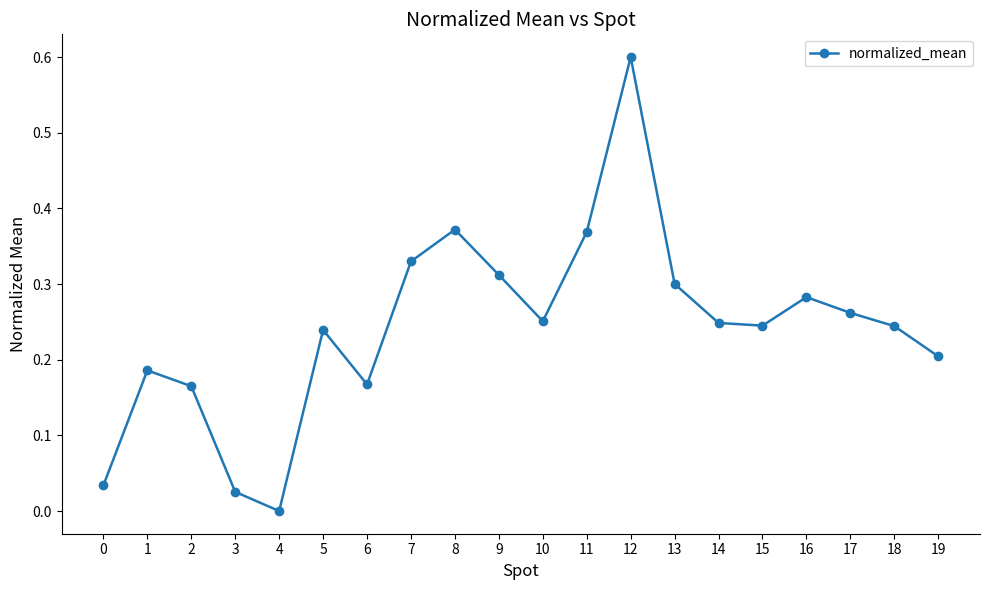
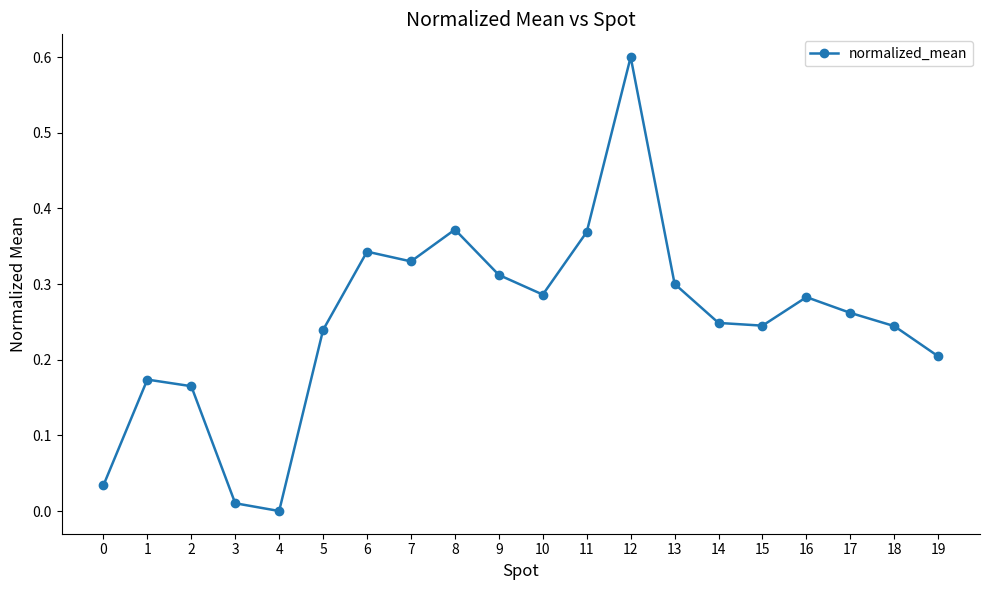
  {
    "0": 0.03,
-   "1": 0.19,
+   "1": 0.17,
    "2": 0.17,
-   "3": 0.03,
+   "3": 0.01,
    "4": 0.00,
    "5": 0.24,
-   "6": 0.17,
+   "6": 0.34,
    "7": 0.33,
    "8": 0.37,
    "9": 0.31,
-   "10": 0.25,
+   "10": 0.29,
    "11": 0.37,
    "12": 0.60,
    "13": 0.30,
    "14": 0.25,
    "15": 0.25,
    "16": 0.28,
    "17": 0.26,
    "18": 0.24,
    "19": 0.20
  }
